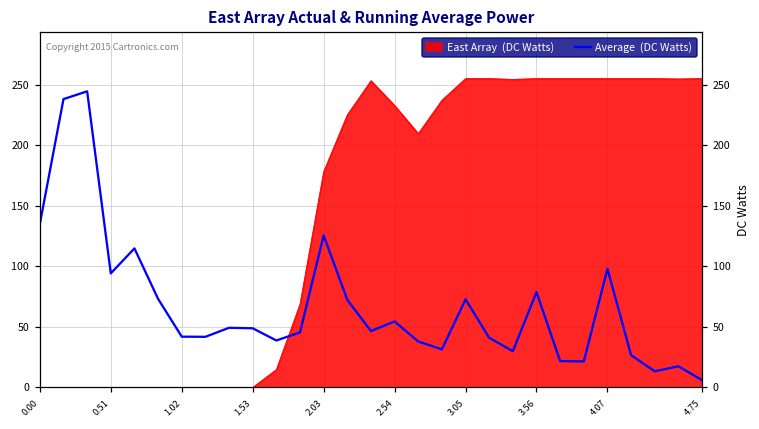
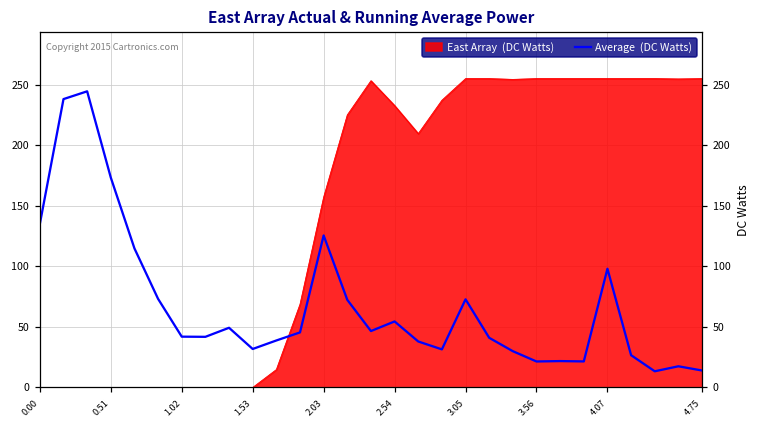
  {
    "East Array (DC Watts)": {
      "0.00": 0,
      "0.51": 0,
      "1.02": 0,
      "1.53": 0,
-     "2.03": 178,
+     "2.03": 157,
      "2.54": 233,
      "3.05": 255,
      "3.56": 255,
      "4.07": 255,
      "4.75": 255
    },
    "Average (DC Watts)": {
      "0.00": 135,
-     "0.51": 94,
+     "0.51": 173,
      "1.02": 42,
-     "1.53": 49,
+     "1.53": 32,
      "2.03": 126,
      "2.54": 55,
      "3.05": 73,
-     "3.56": 79,
+     "3.56": 21,
      "4.07": 98,
-     "4.75": 6
+     "4.75": 14
    }
  }
